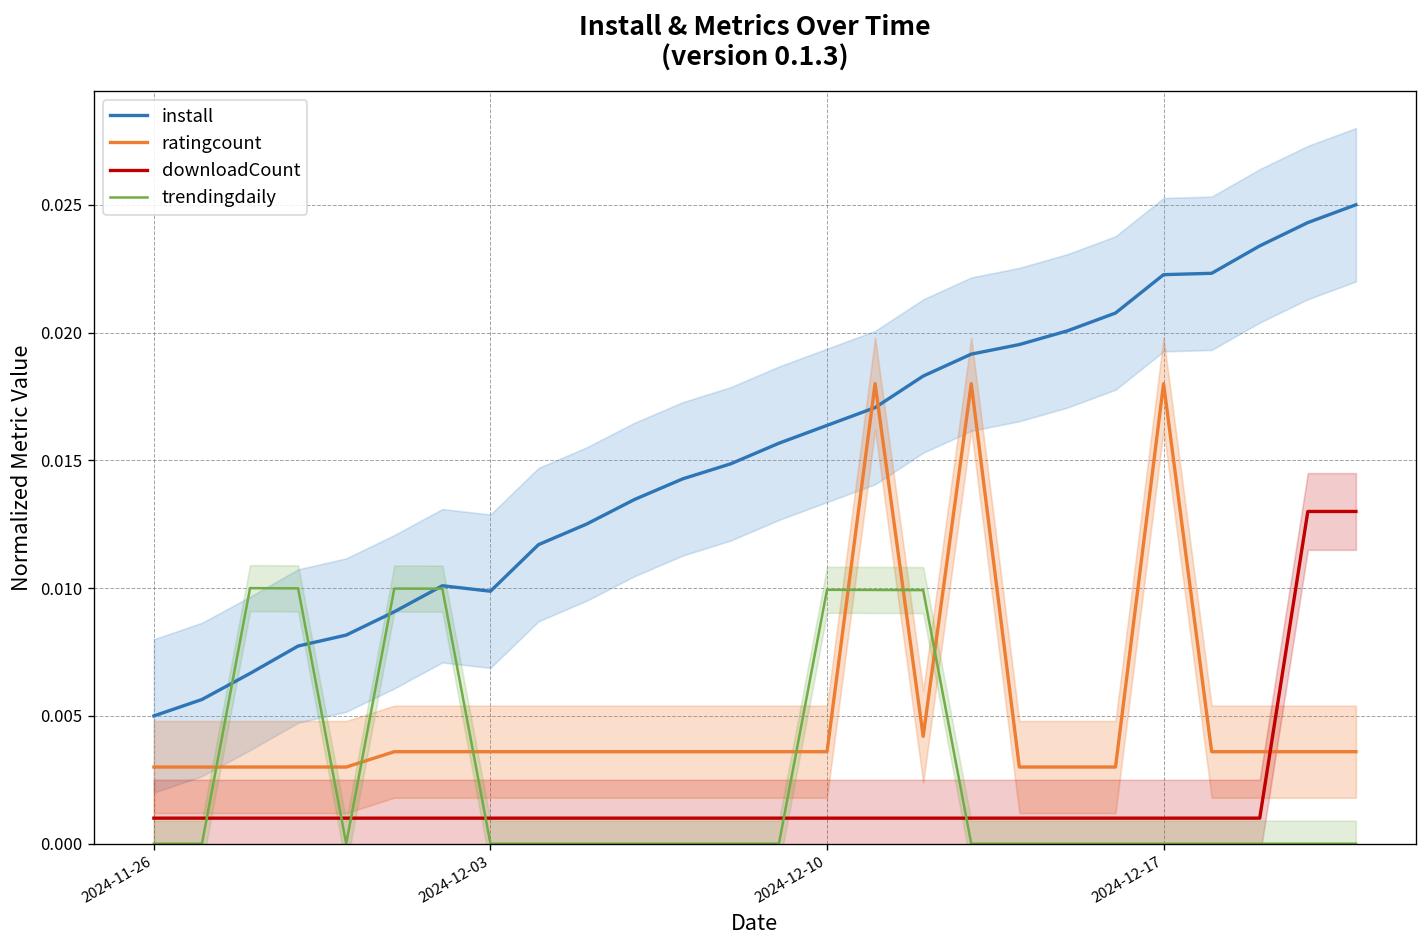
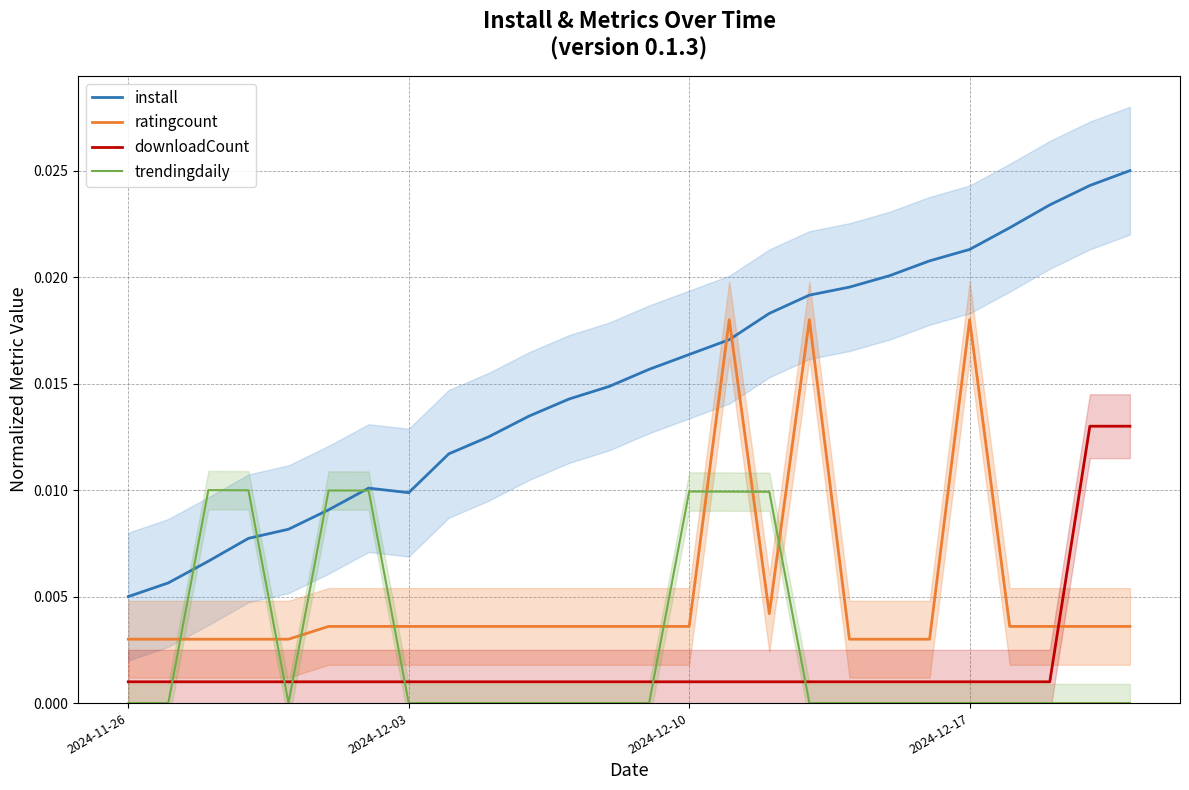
  {
    "install": {
      "2024-11-26": 0.0050,
      "2024-12-03": 0.0099,
      "2024-12-10": 0.0164,
-     "2024-12-17": 0.0223
+     "2024-12-17": 0.0213
    }
  }
